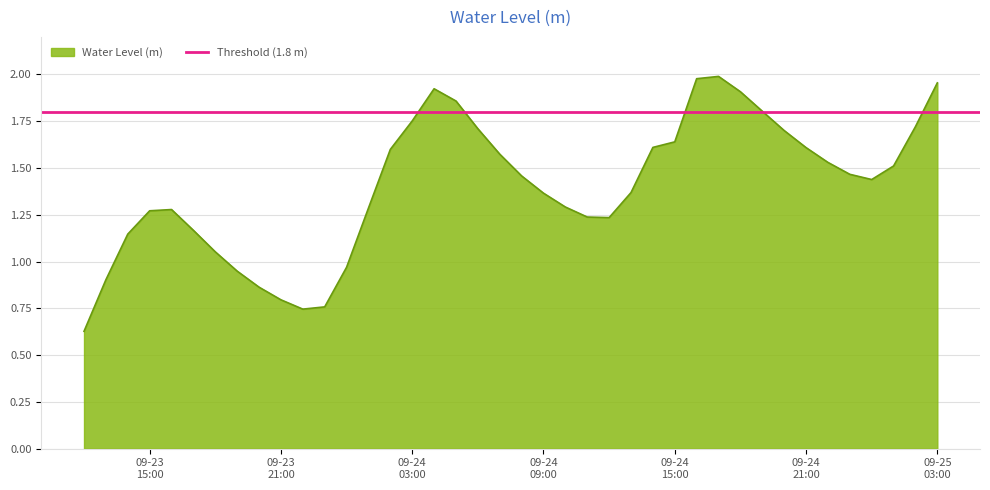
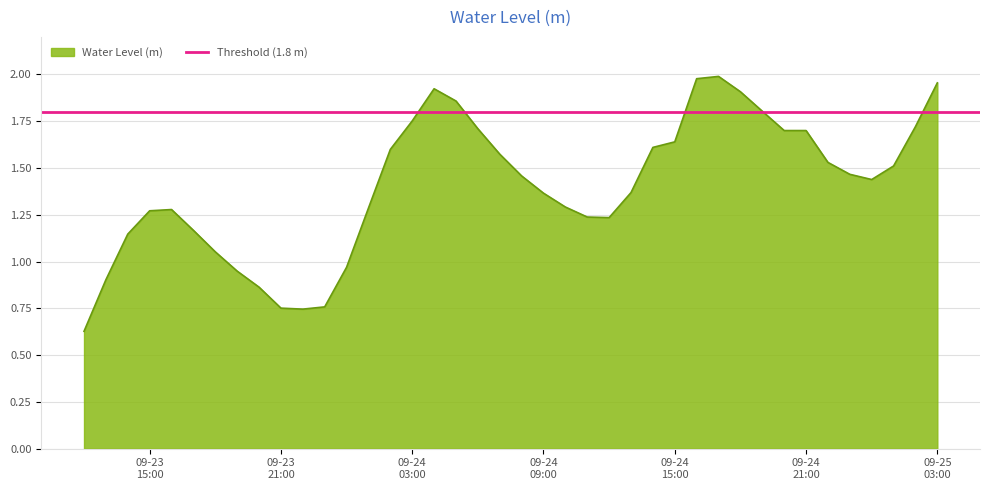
  {
    "09-23 15:00": 1.27,
-   "09-23 21:00": 0.80,
+   "09-23 21:00": 0.75,
    "09-24 03:00": 1.75,
    "09-24 09:00": 1.37,
    "09-24 15:00": 1.64,
-   "09-24 21:00": 1.61,
+   "09-24 21:00": 1.70,
    "09-25 03:00": 1.95
  }
